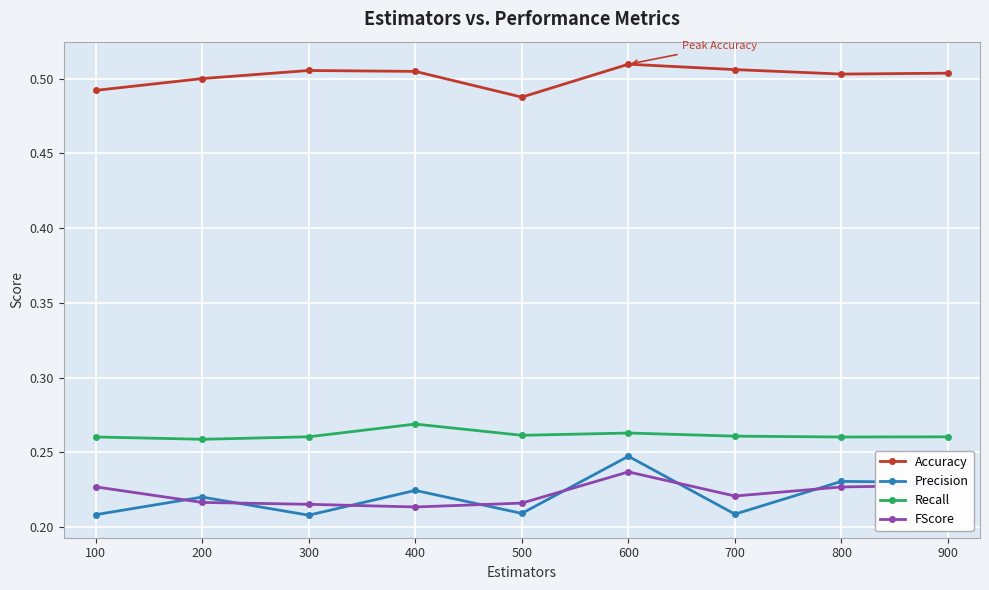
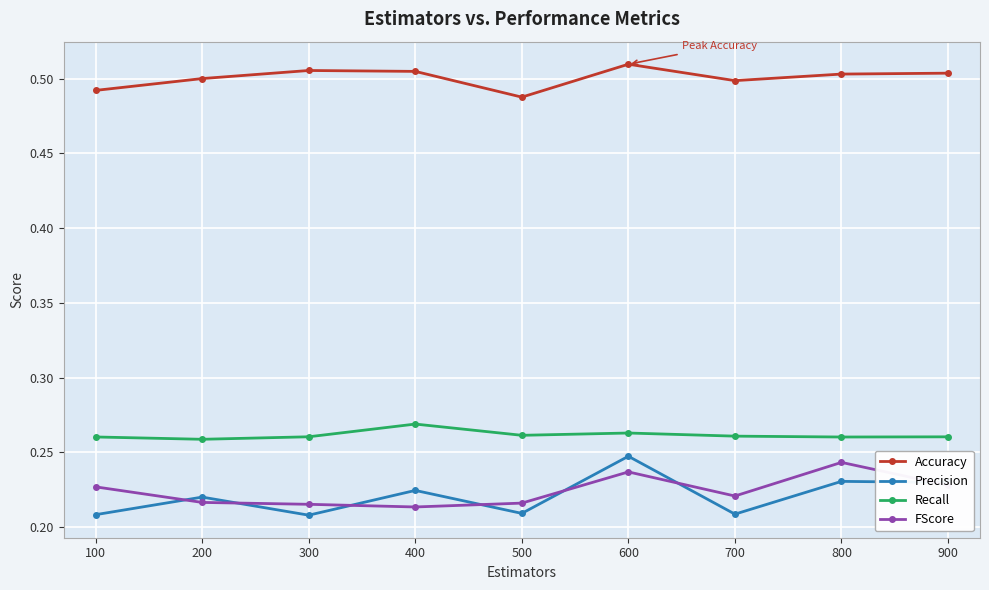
  {
    "Accuracy": {
      "100": 0.492,
      "200": 0.500,
      "300": 0.505,
      "400": 0.505,
      "500": 0.488,
      "600": 0.510,
-     "700": 0.506,
+     "700": 0.499,
      "800": 0.503,
      "900": 0.504
    },
    "Precision": {
      "100": 0.208,
      "200": 0.220,
      "300": 0.208,
      "400": 0.225,
      "500": 0.209,
      "600": 0.247,
      "700": 0.209,
      "800": 0.231
    },
    "Recall": {
      "100": 0.260,
      "200": 0.259,
      "300": 0.260,
      "400": 0.269,
      "500": 0.261,
      "600": 0.263,
      "700": 0.261,
      "800": 0.260,
      "900": 0.260
    },
    "FScore": {
      "100": 0.227,
      "200": 0.217,
      "300": 0.215,
      "400": 0.214,
      "500": 0.216,
      "600": 0.237,
      "700": 0.221,
-     "800": 0.227
+     "800": 0.243
    }
  }
